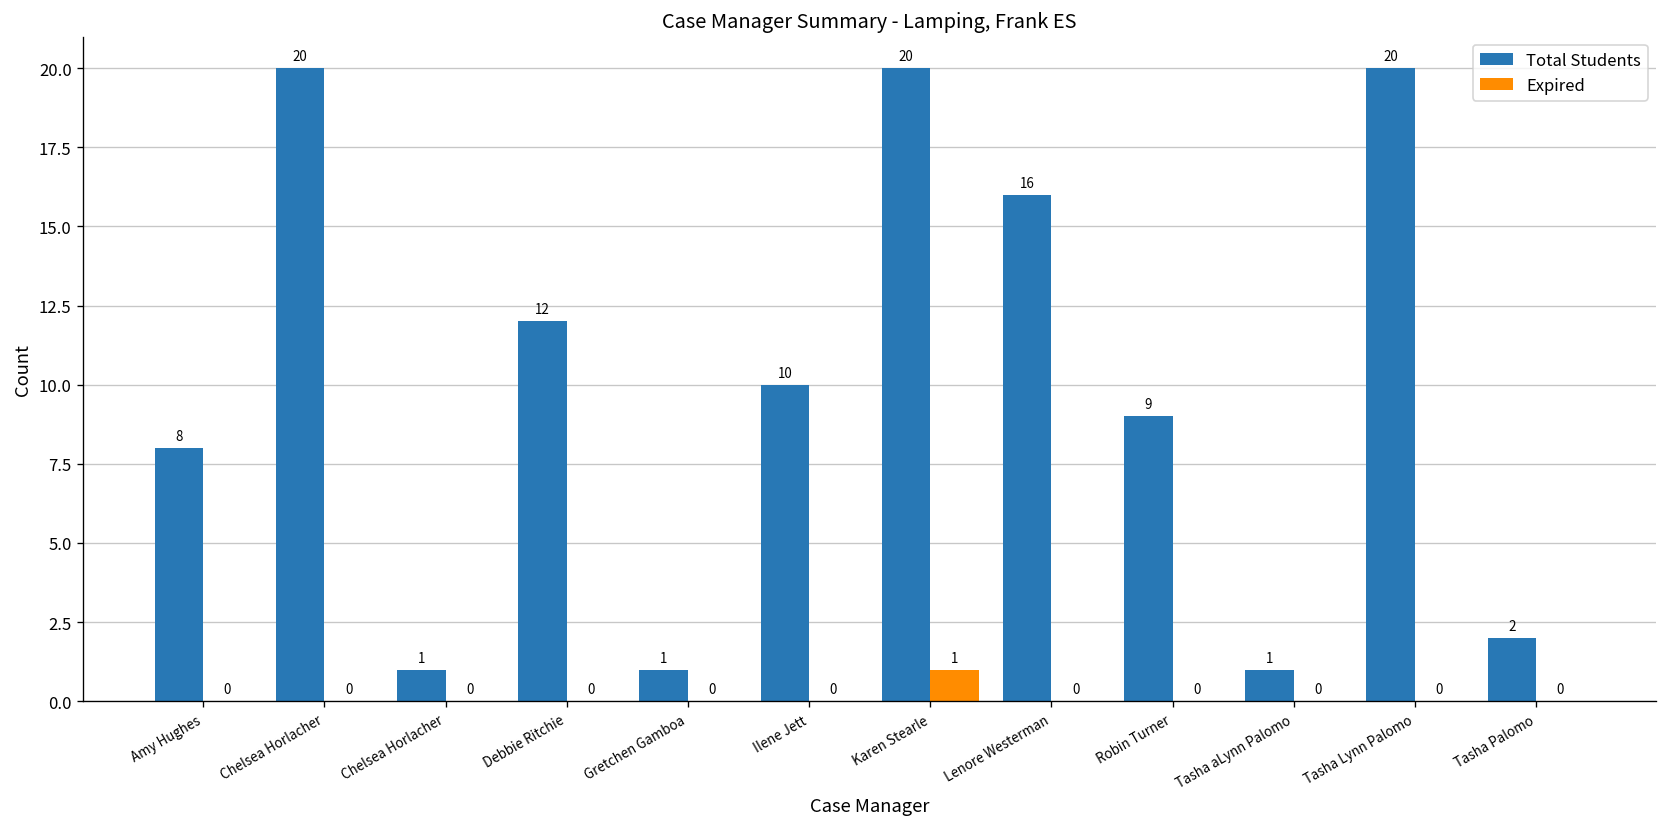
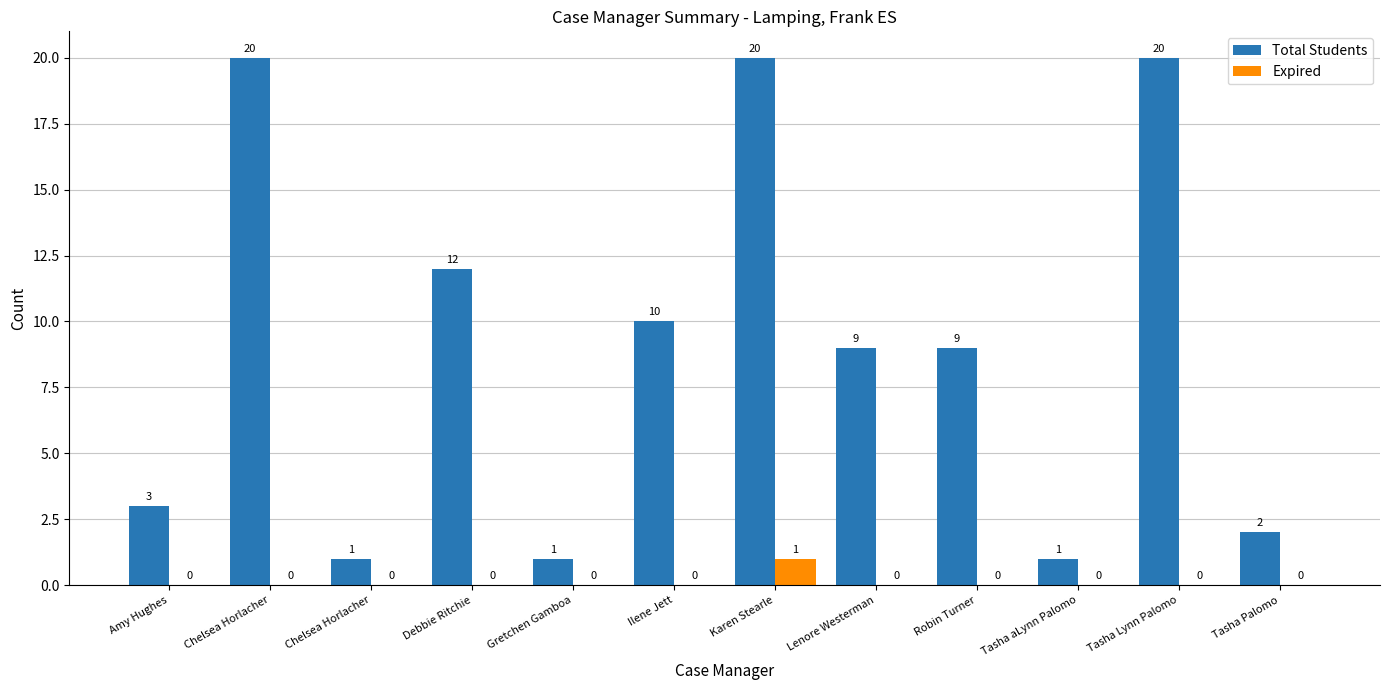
  {
    "Total Students": {
-     "Amy Hughes": 8,
+     "Amy Hughes": 3,
      "Debbie Ritchie": 12,
      "Gretchen Gamboa": 1,
      "Ilene Jett": 10,
      "Karen Stearle": 20,
-     "Lenore Westerman": 16,
+     "Lenore Westerman": 9,
      "Robin Turner": 9,
      "Tasha aLynn Palomo": 1,
      "Tasha Lynn Palomo": 20,
      "Tasha Palomo": 2
    },
    "Expired": {
      "Amy Hughes": 0,
      "Debbie Ritchie": 0,
      "Gretchen Gamboa": 0,
      "Ilene Jett": 0,
      "Karen Stearle": 1,
      "Lenore Westerman": 0,
      "Robin Turner": 0,
      "Tasha aLynn Palomo": 0,
      "Tasha Lynn Palomo": 0,
      "Tasha Palomo": 0
    }
  }
